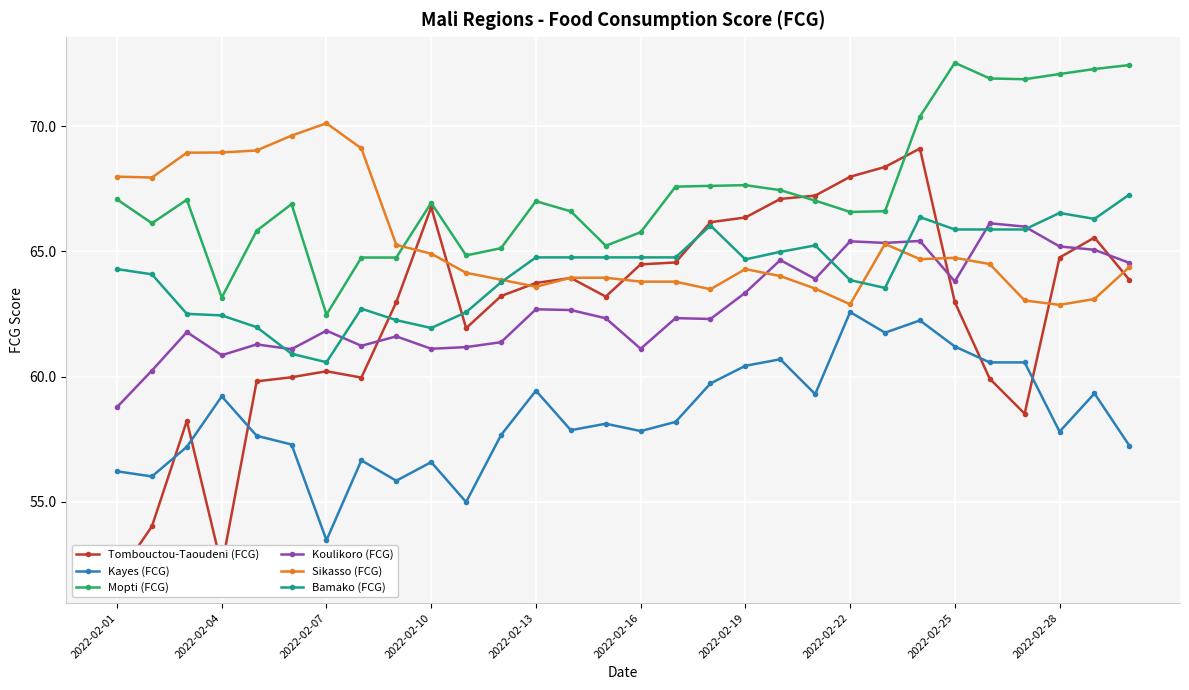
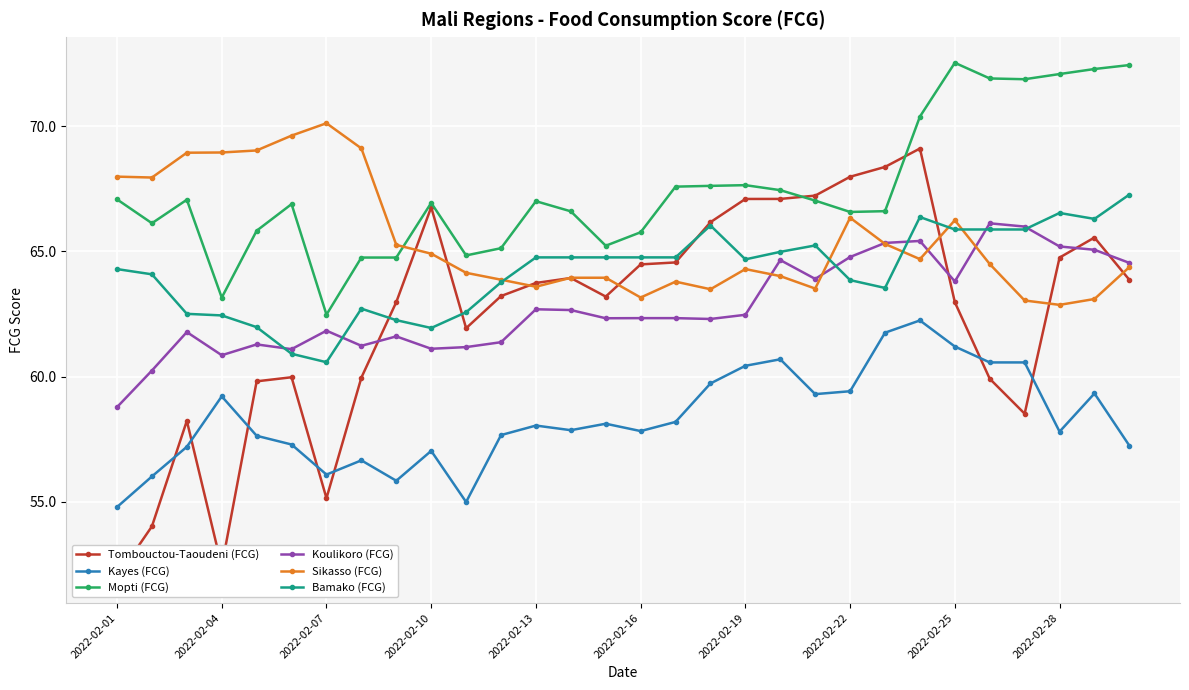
  {
    "Tombouctou-Taoudeni (FCG)": {
-     "2022-02-07": 60.2,
+     "2022-02-07": 55.1,
      "2022-02-10": 66.8,
      "2022-02-13": 63.7,
      "2022-02-16": 64.5,
-     "2022-02-19": 66.4,
+     "2022-02-19": 67.1,
      "2022-02-22": 68.0,
      "2022-02-25": 63.0,
      "2022-02-28": 64.8
    },
    "Kayes (FCG)": {
-     "2022-02-01": 56.2,
+     "2022-02-01": 54.8,
      "2022-02-04": 59.2,
-     "2022-02-07": 53.5,
-     "2022-02-10": 56.6,
-     "2022-02-13": 59.4,
+     "2022-02-07": 56.1,
+     "2022-02-10": 57.0,
+     "2022-02-13": 58.0,
      "2022-02-16": 57.8,
      "2022-02-19": 60.4,
-     "2022-02-22": 62.6,
+     "2022-02-22": 59.4,
      "2022-02-25": 61.2,
      "2022-02-28": 57.8
    },
    "Koulikoro (FCG)": {
      "2022-02-01": 58.8,
      "2022-02-04": 60.9,
      "2022-02-07": 61.8,
      "2022-02-10": 61.1,
      "2022-02-13": 62.7,
-     "2022-02-16": 61.1,
-     "2022-02-19": 63.4,
-     "2022-02-22": 65.4,
+     "2022-02-16": 62.3,
+     "2022-02-19": 62.5,
+     "2022-02-22": 64.8,
      "2022-02-25": 63.8,
      "2022-02-28": 65.2
    },
    "Sikasso (FCG)": {
      "2022-02-01": 68.0,
      "2022-02-04": 68.9,
      "2022-02-07": 70.1,
      "2022-02-10": 64.9,
      "2022-02-13": 63.6,
-     "2022-02-16": 63.8,
+     "2022-02-16": 63.2,
      "2022-02-19": 64.3,
-     "2022-02-22": 62.9,
-     "2022-02-25": 64.7,
+     "2022-02-22": 66.3,
+     "2022-02-25": 66.2,
      "2022-02-28": 62.9
    }
  }
